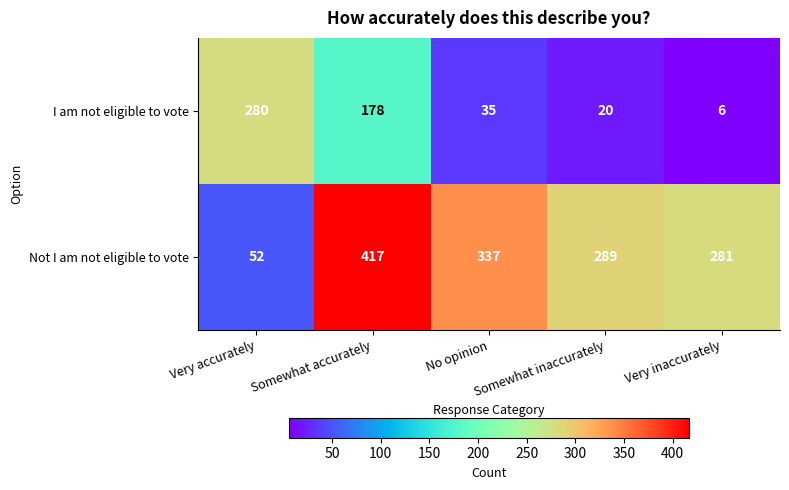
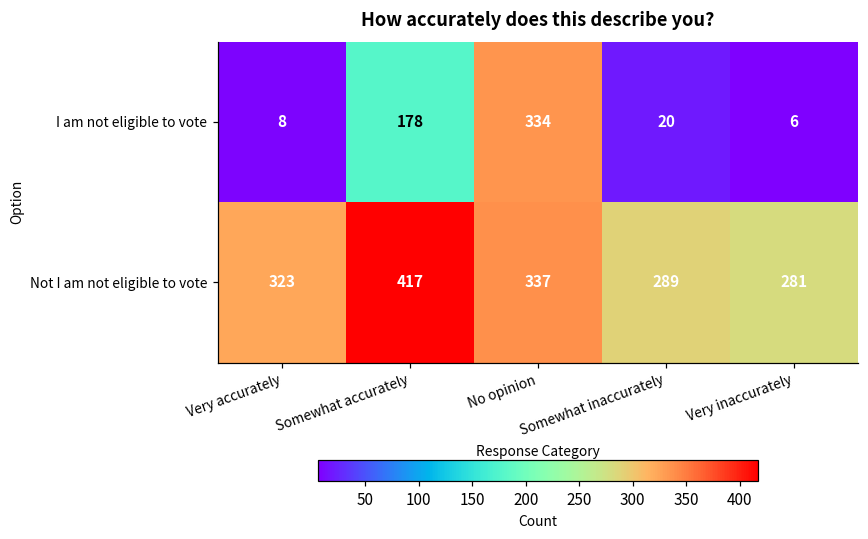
  {
    "I am not eligible to vote": {
-     "Very accurately": 280,
+     "Very accurately": 8,
      "Somewhat accurately": 178,
-     "No opinion": 35,
+     "No opinion": 334,
      "Somewhat inaccurately": 20,
      "Very inaccurately": 6
    },
    "Not I am not eligible to vote": {
-     "Very accurately": 52,
+     "Very accurately": 323,
      "Somewhat accurately": 417,
      "No opinion": 337,
      "Somewhat inaccurately": 289,
      "Very inaccurately": 281
    }
  }
